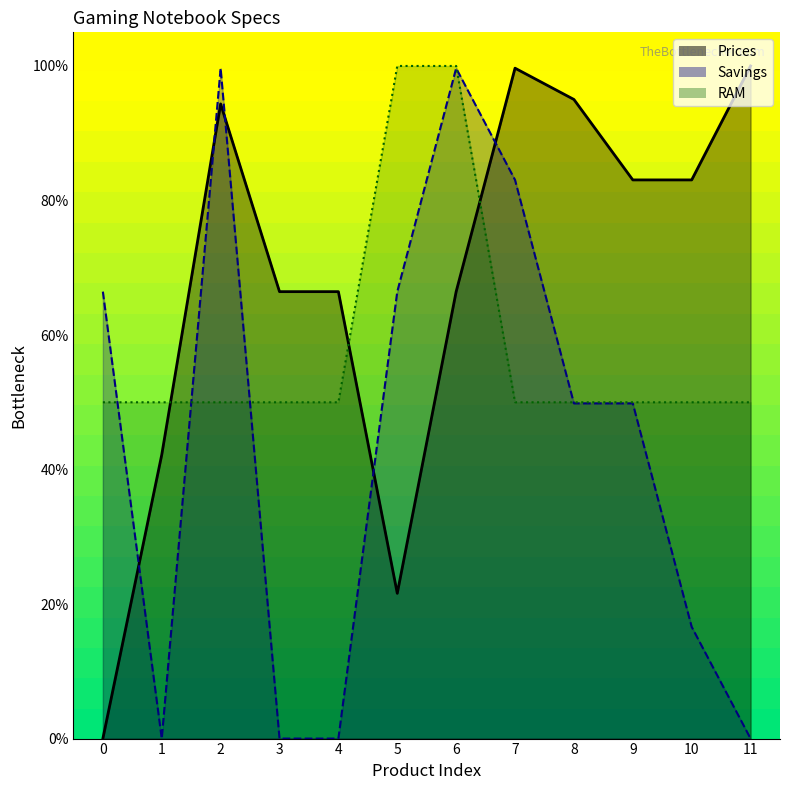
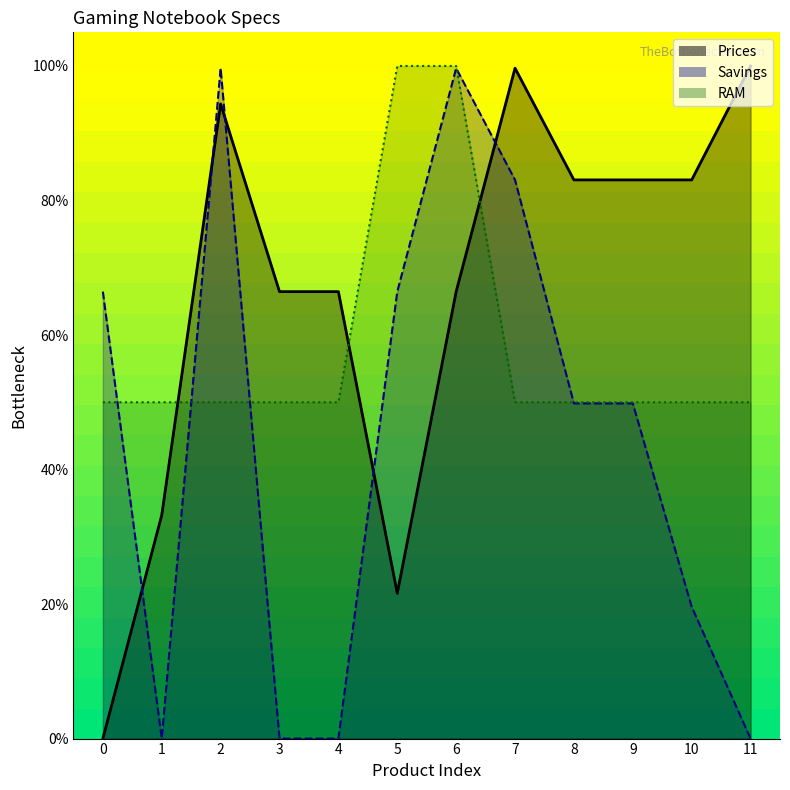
  {
    "Prices": {
      "0": "0%",
-     "1": "42%",
+     "1": "33%",
      "2": "94%",
      "3": "66%",
      "4": "66%",
      "5": "22%",
      "6": "66%",
      "7": "100%",
-     "8": "95%",
+     "8": "83%",
      "9": "83%",
      "10": "83%"
    },
    "Savings": {
      "0": "66%",
      "1": "0%",
      "2": "100%",
      "3": "0%",
      "4": "0%",
      "5": "66%",
      "7": "83%",
-     "10": "17%",
+     "10": "20%",
      "11": "0%"
    },
    "RAM": {
      "0": "50%",
      "1": "50%",
      "2": "50%",
      "3": "50%",
      "4": "50%",
      "5": "100%",
      "7": "50%",
      "10": "50%",
      "11": "50%"
    }
  }
